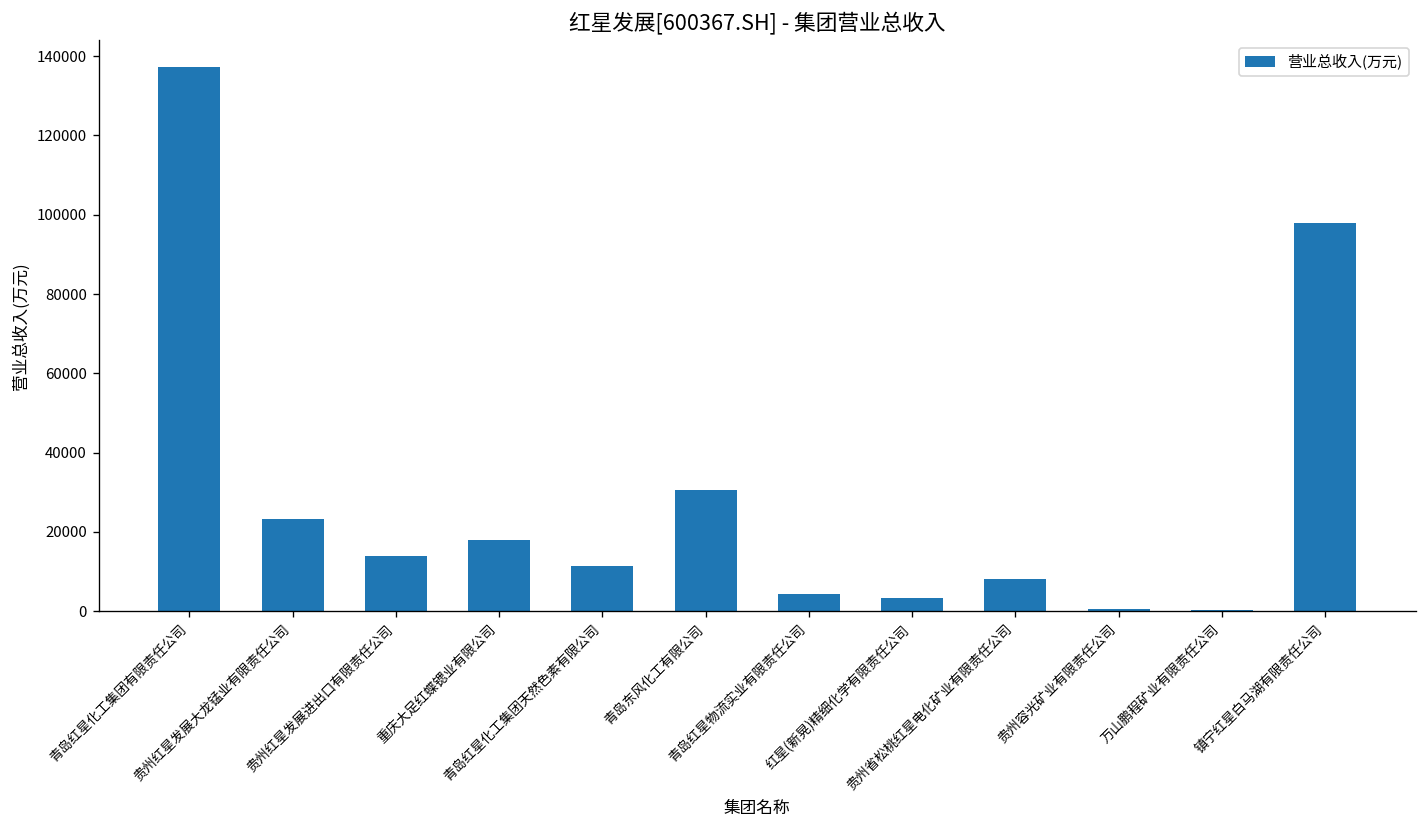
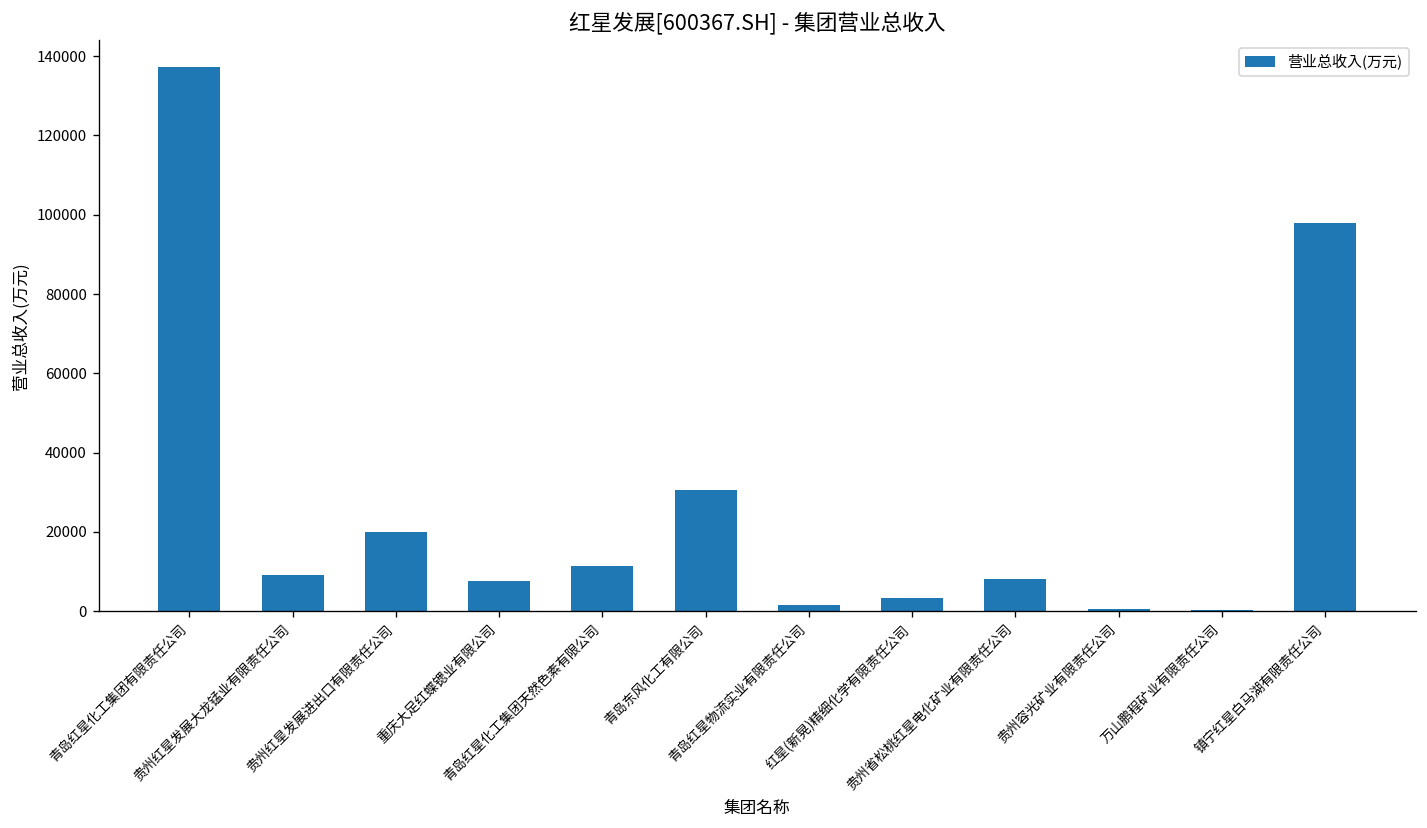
  {
    "青岛红星化工集团有限责任公司": 137000,
-   "贵州红星发展大龙锰业有限责任公司": 23000,
-   "贵州红星发展进出口有限责任公司": 14000,
-   "重庆大足红蝶锶业有限公司": 18000,
+   "贵州红星发展大龙锰业有限责任公司": 9000,
+   "贵州红星发展进出口有限责任公司": 20000,
+   "重庆大足红蝶锶业有限公司": 8000,
    "青岛红星化工集团天然色素有限公司": 11000,
    "青岛东风化工有限公司": 31000,
-   "青岛红星物流实业有限责任公司": 4000,
+   "青岛红星物流实业有限责任公司": 2000,
    "红星(新晃)精细化学有限责任公司": 3000,
    "贵州省松桃红星电化矿业有限责任公司": 8000,
    "镇宁红星白马湖有限责任公司": 98000
  }
